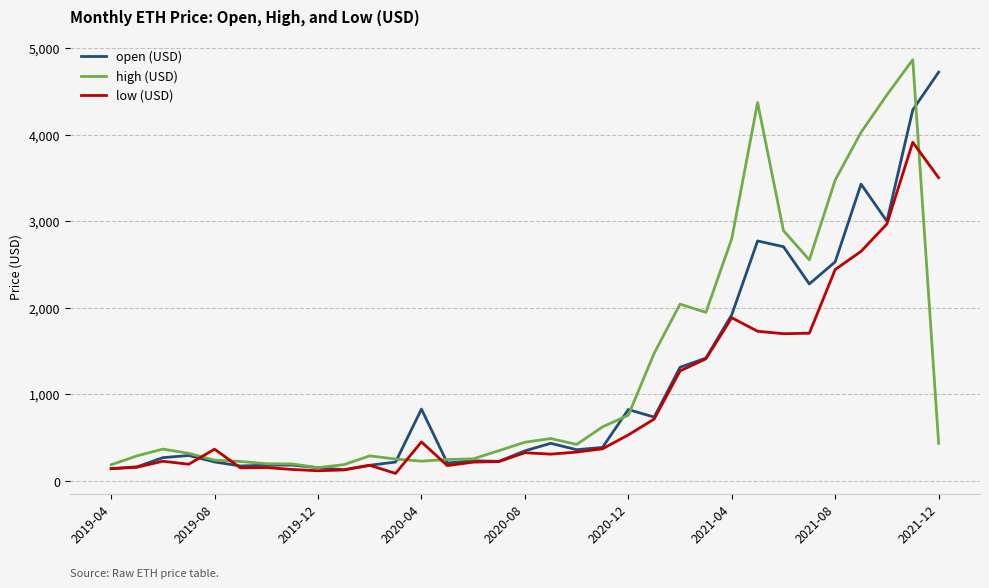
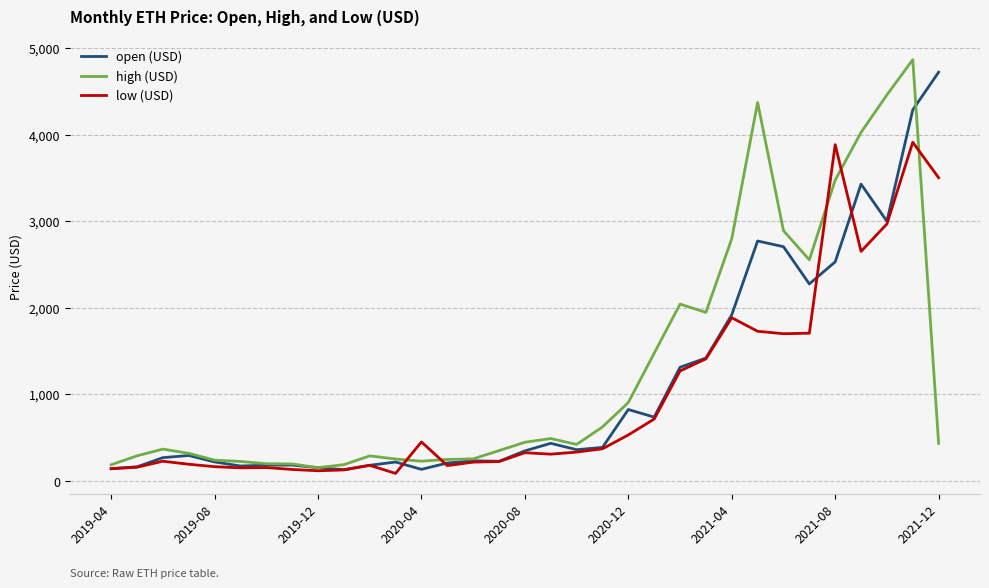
  {
    "open (USD)": {
-     "2020-04": "800",
+     "2020-04": "100",
      "2020-12": "800",
      "2021-04": "1,900",
      "2021-08": "2,500",
      "2021-12": "4,700"
    },
    "high (USD)": {
      "2019-04": "200",
      "2020-04": "200",
      "2020-08": "400",
-     "2020-12": "800",
+     "2020-12": "900",
      "2021-04": "2,800",
      "2021-08": "3,500",
      "2021-12": "400"
    },
    "low (USD)": {
-     "2019-08": "400",
+     "2019-08": "200",
      "2019-12": "100",
      "2020-04": "400",
      "2020-12": "500",
      "2021-04": "1,900",
-     "2021-08": "2,400",
+     "2021-08": "3,900",
      "2021-12": "3,500"
    }
  }
